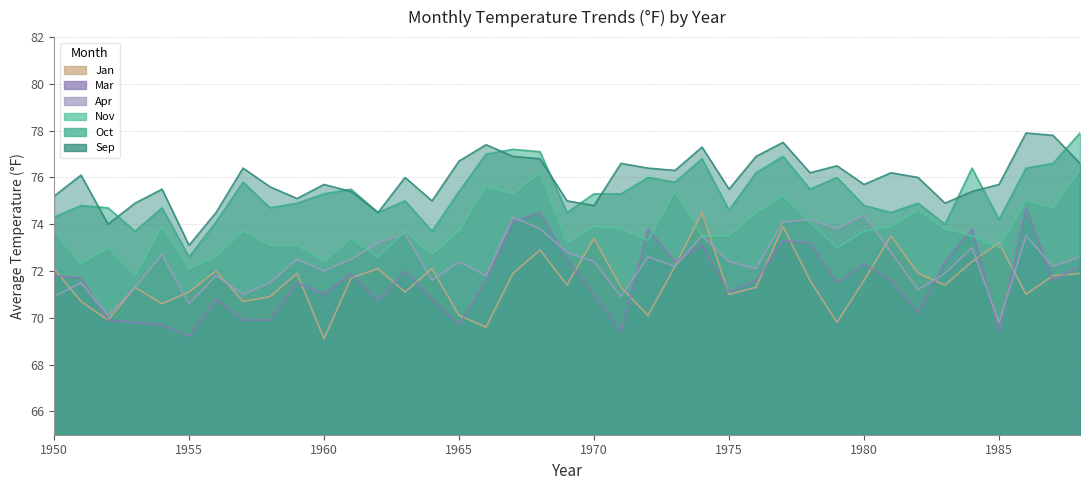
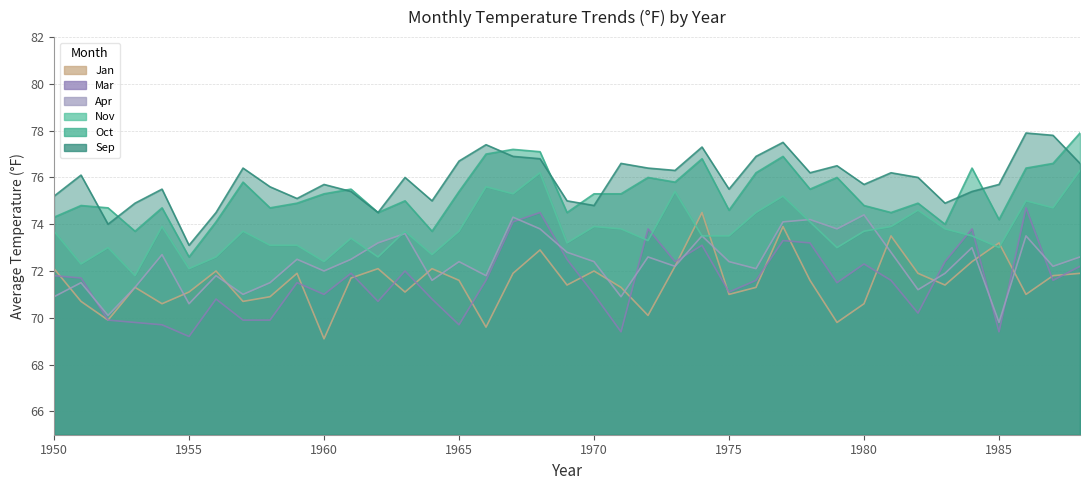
  {
    "Jan": {
      "1950": 72.1,
      "1955": 71.1,
      "1960": 69.1,
-     "1965": 70.1,
-     "1970": 73.4,
-     "1980": 71.6,
+     "1965": 71.6,
+     "1970": 72.0,
+     "1980": 70.6,
      "1985": 73.2
    }
  }
